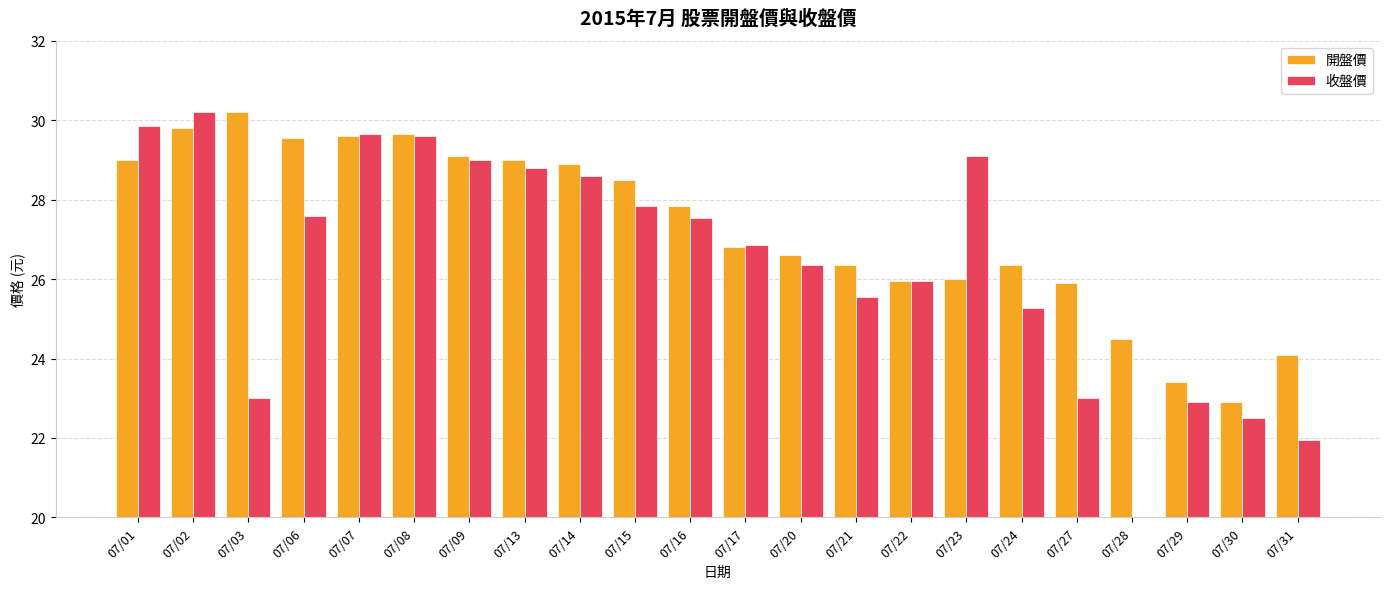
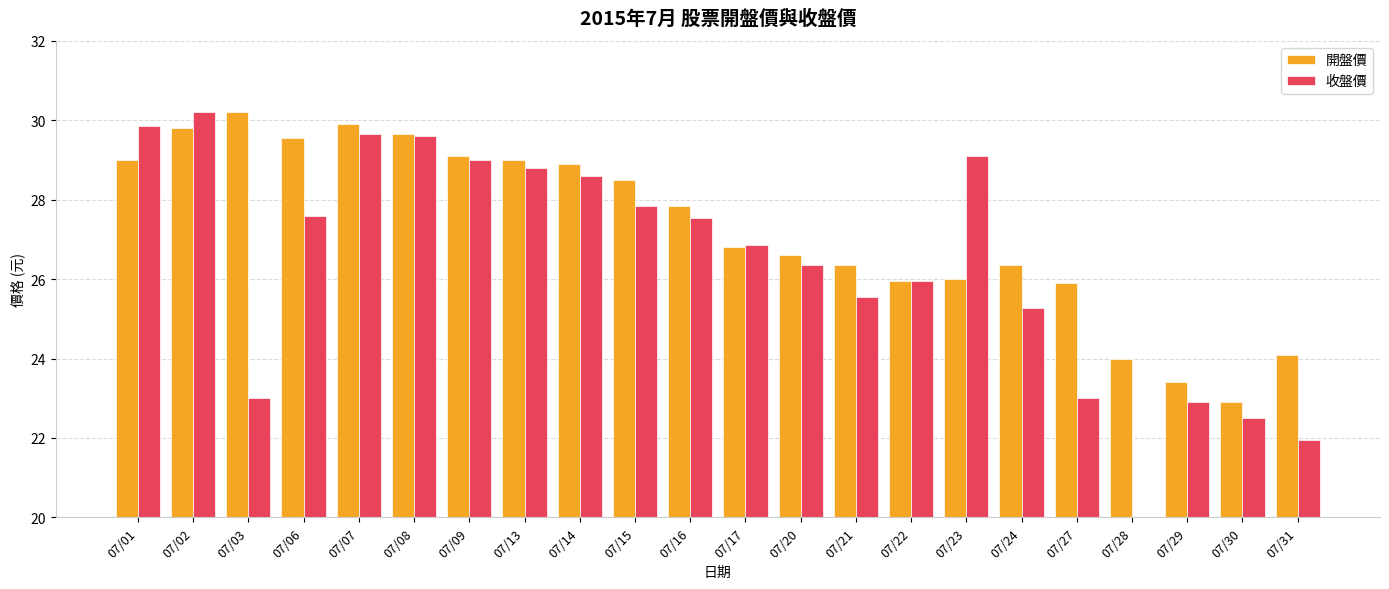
  {
    "開盤價": {
      "07/01": 29.0,
      "07/02": 29.8,
      "07/03": 30.2,
      "07/06": 29.6,
-     "07/07": 29.6,
+     "07/07": 29.9,
      "07/08": 29.7,
      "07/09": 29.1,
      "07/13": 29.0,
      "07/14": 28.9,
      "07/15": 28.5,
      "07/16": 27.9,
      "07/17": 26.8,
      "07/20": 26.6,
      "07/21": 26.4,
      "07/22": 25.9,
      "07/23": 26.0,
      "07/24": 26.4,
      "07/27": 25.9,
-     "07/28": 24.5,
+     "07/28": 24.0,
      "07/29": 23.4,
      "07/30": 22.9,
      "07/31": 24.1
    },
    "收盤價": {
      "07/01": 29.9,
      "07/02": 30.2,
      "07/03": 23.0,
      "07/06": 27.6,
      "07/07": 29.7,
      "07/08": 29.6,
      "07/09": 29.0,
      "07/13": 28.8,
      "07/14": 28.6,
      "07/15": 27.9,
      "07/16": 27.6,
      "07/17": 26.9,
      "07/20": 26.4,
      "07/21": 25.6,
      "07/22": 26.0,
      "07/23": 29.1,
      "07/24": 25.3,
      "07/27": 23.0,
      "07/29": 22.9,
      "07/30": 22.5,
      "07/31": 22.0
    }
  }
